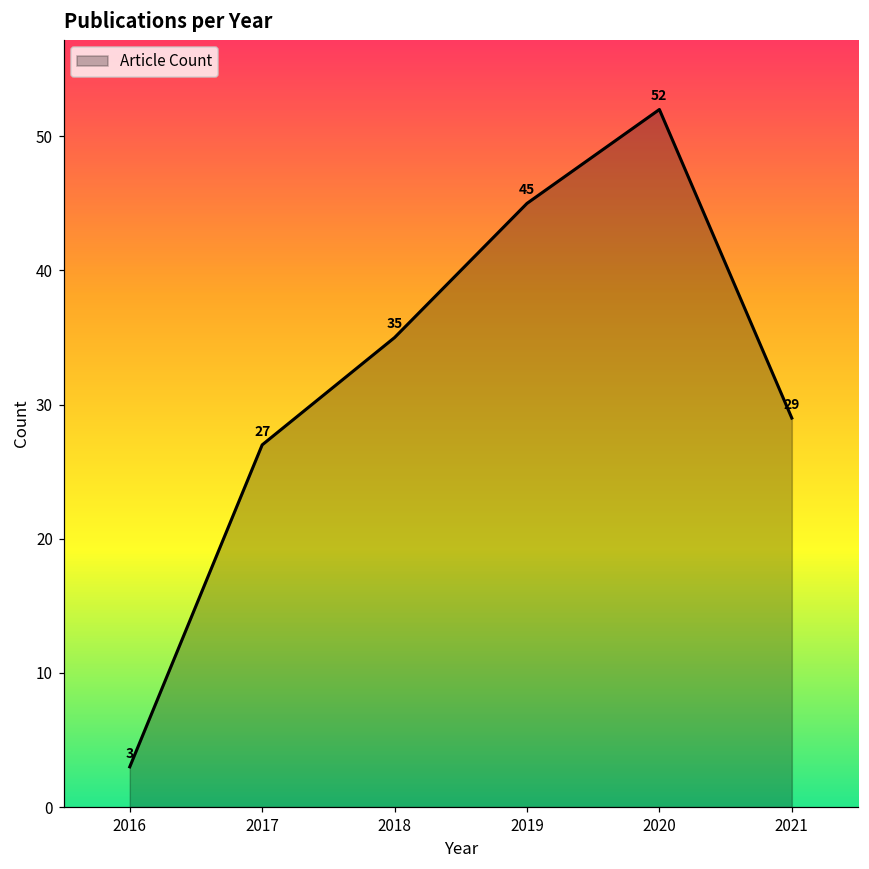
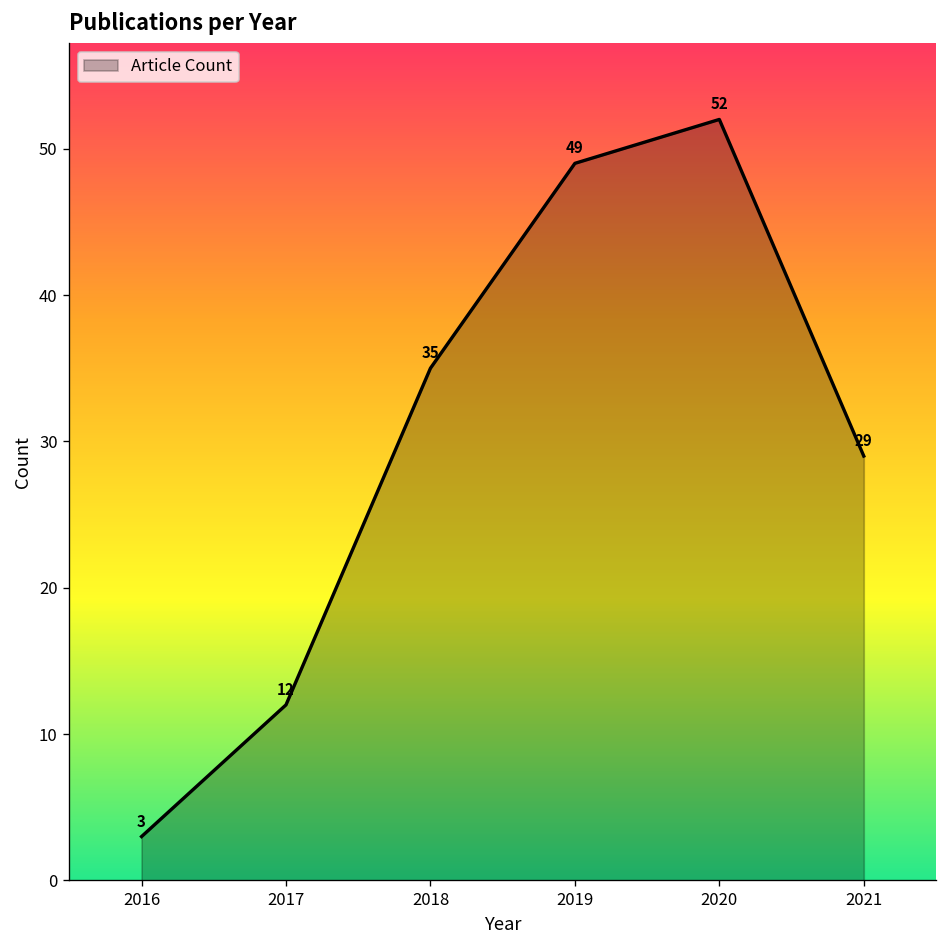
  {
    "2016": 3,
-   "2017": 27,
+   "2017": 12,
    "2018": 35,
-   "2019": 45,
+   "2019": 49,
    "2020": 52,
    "2021": 29
  }
